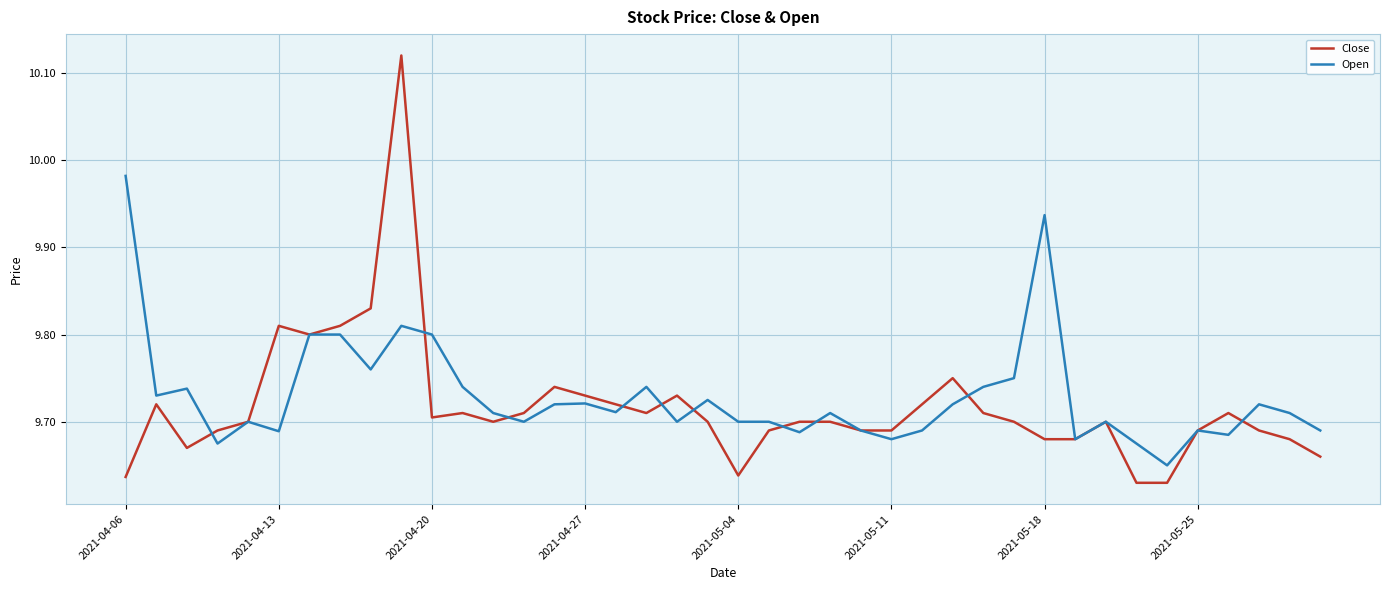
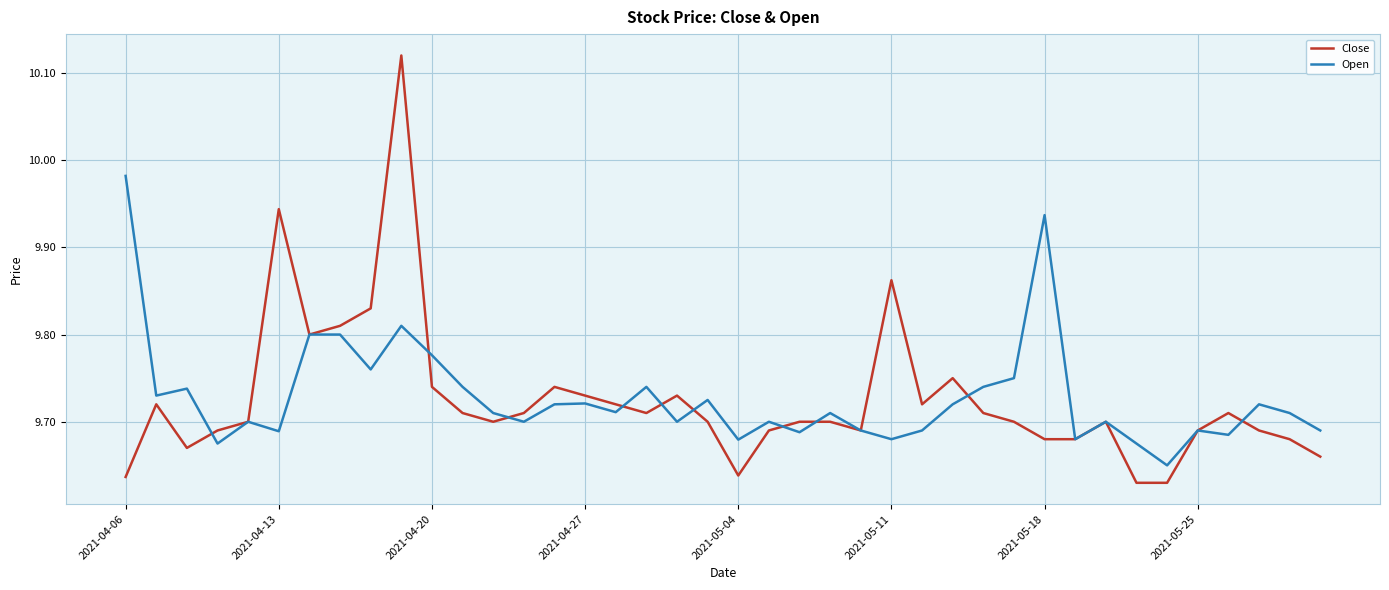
  {
    "Close": {
      "2021-04-06": 9.64,
-     "2021-04-13": 9.81,
-     "2021-04-20": 9.70,
+     "2021-04-13": 9.94,
+     "2021-04-20": 9.74,
      "2021-04-27": 9.73,
      "2021-05-04": 9.64,
-     "2021-05-11": 9.69,
+     "2021-05-11": 9.86,
      "2021-05-18": 9.68
    },
    "Open": {
      "2021-04-06": 9.98,
      "2021-04-13": 9.69,
-     "2021-04-20": 9.80,
+     "2021-04-20": 9.78,
      "2021-04-27": 9.72,
-     "2021-05-04": 9.70,
+     "2021-05-04": 9.68,
      "2021-05-11": 9.68,
      "2021-05-18": 9.94
    }
  }
